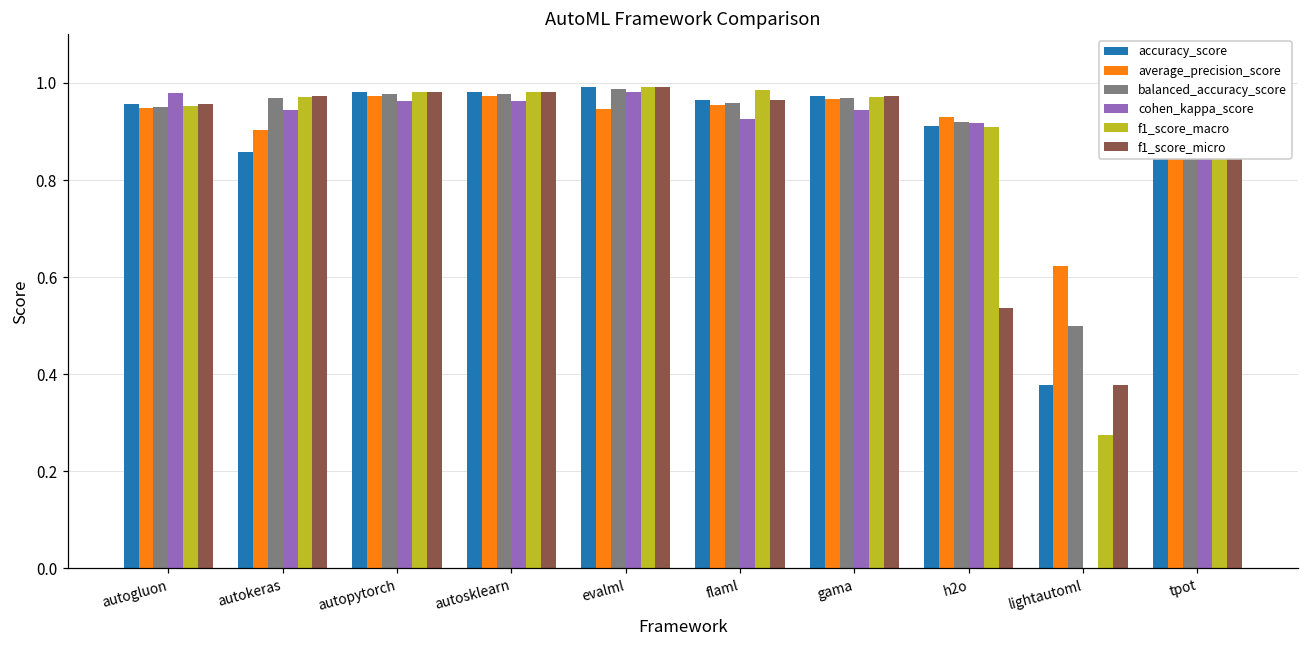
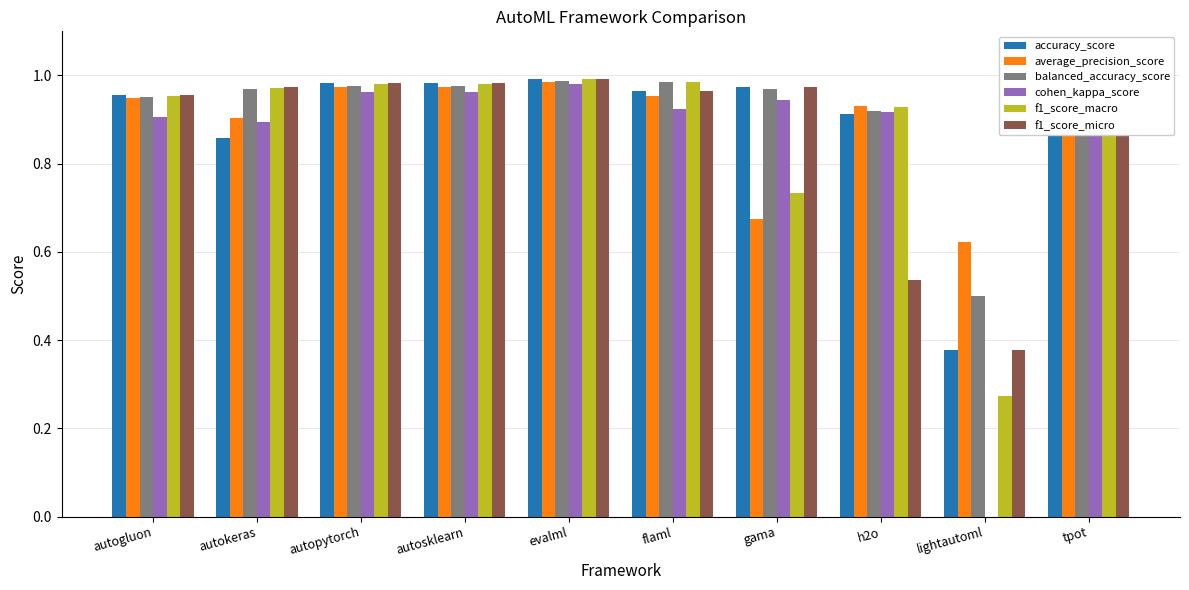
  {
    "accuracy_score": {
      "autogluon": 0.96,
      "autokeras": 0.86,
      "autopytorch": 0.98,
      "autosklearn": 0.98,
      "evalml": 0.99,
      "flaml": 0.97,
      "gama": 0.97,
      "h2o": 0.91,
      "lightautoml": 0.38
    },
    "average_precision_score": {
      "autogluon": 0.95,
      "autokeras": 0.90,
      "autopytorch": 0.97,
      "autosklearn": 0.97,
-     "evalml": 0.95,
+     "evalml": 0.99,
      "flaml": 0.95,
-     "gama": 0.97,
+     "gama": 0.67,
      "h2o": 0.93,
      "lightautoml": 0.62
    },
    "balanced_accuracy_score": {
      "autogluon": 0.95,
      "autokeras": 0.97,
      "autopytorch": 0.98,
      "autosklearn": 0.98,
      "evalml": 0.99,
-     "flaml": 0.96,
+     "flaml": 0.99,
      "gama": 0.97,
      "h2o": 0.92,
      "lightautoml": 0.50
    },
    "cohen_kappa_score": {
-     "autogluon": 0.98,
-     "autokeras": 0.94,
+     "autogluon": 0.91,
+     "autokeras": 0.90,
      "autopytorch": 0.96,
      "autosklearn": 0.96,
      "evalml": 0.98,
      "flaml": 0.93,
      "gama": 0.94,
      "h2o": 0.92,
      "lightautoml": 0.00
    },
    "f1_score_macro": {
      "autogluon": 0.95,
      "autokeras": 0.97,
      "autopytorch": 0.98,
      "autosklearn": 0.98,
      "evalml": 0.99,
      "flaml": 0.99,
-     "gama": 0.97,
-     "h2o": 0.91,
+     "gama": 0.73,
+     "h2o": 0.93,
      "lightautoml": 0.27
    },
    "f1_score_micro": {
      "autogluon": 0.96,
      "autokeras": 0.97,
      "autopytorch": 0.98,
      "autosklearn": 0.98,
      "evalml": 0.99,
      "flaml": 0.97,
      "gama": 0.97,
      "h2o": 0.54,
      "lightautoml": 0.38
    }
  }
